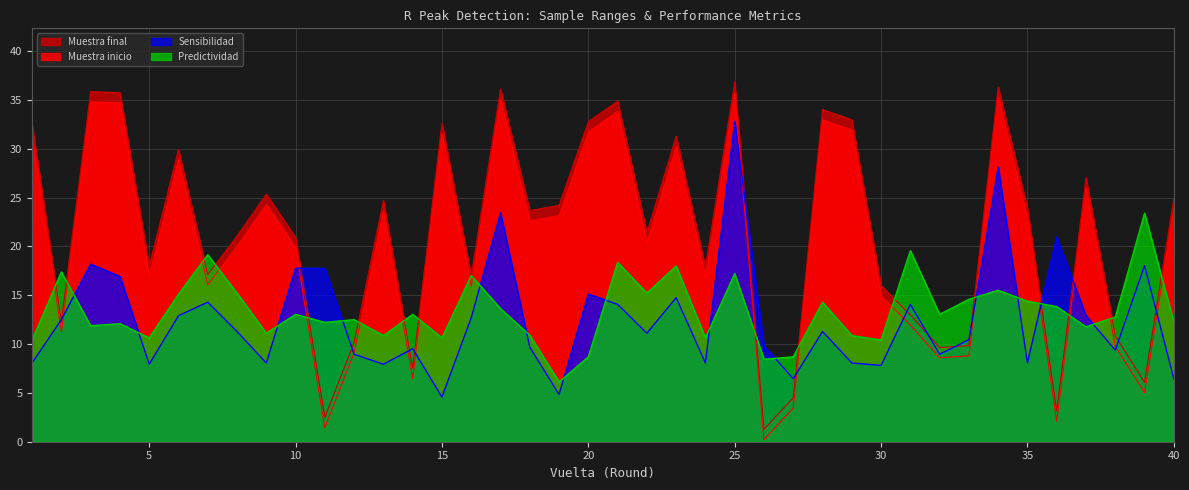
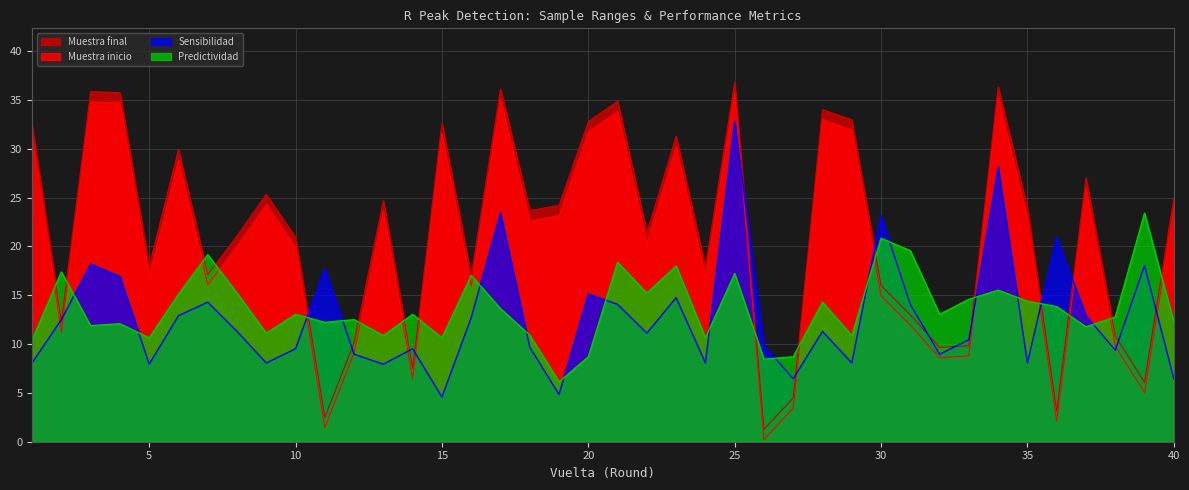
  {
    "Sensibilidad": {
      "5": 8,
-     "10": 18,
+     "10": 10,
      "15": 5,
      "20": 15,
      "25": 33,
-     "30": 8,
+     "30": 23,
      "35": 8,
      "40": 6
    },
    "Predictividad": {
      "5": 11,
      "10": 13,
      "15": 11,
      "20": 9,
      "25": 17,
-     "30": 10,
+     "30": 21,
      "35": 14,
      "40": 12
    }
  }
